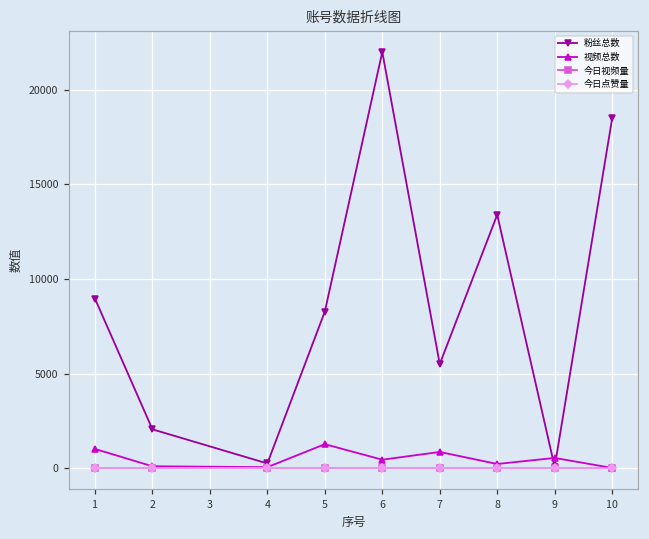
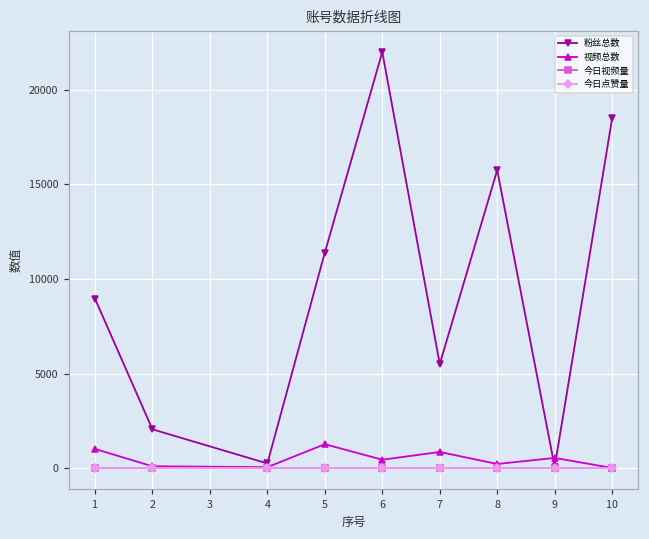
  {
    "粉丝总数": {
      "1": 9000,
      "2": 2100,
      "4": 300,
-     "5": 8300,
+     "5": 11400,
      "6": 22000,
      "7": 5500,
-     "8": 13400,
+     "8": 15800,
      "10": 18500
    },
    "视频总数": {
      "1": 1000,
      "5": 1300,
      "6": 500,
      "7": 900,
      "8": 200,
      "9": 600
    },
    "今日点赞量": {
      "1": 0,
      "5": 0,
      "6": 0,
      "7": 0,
      "8": 0
    }
  }
